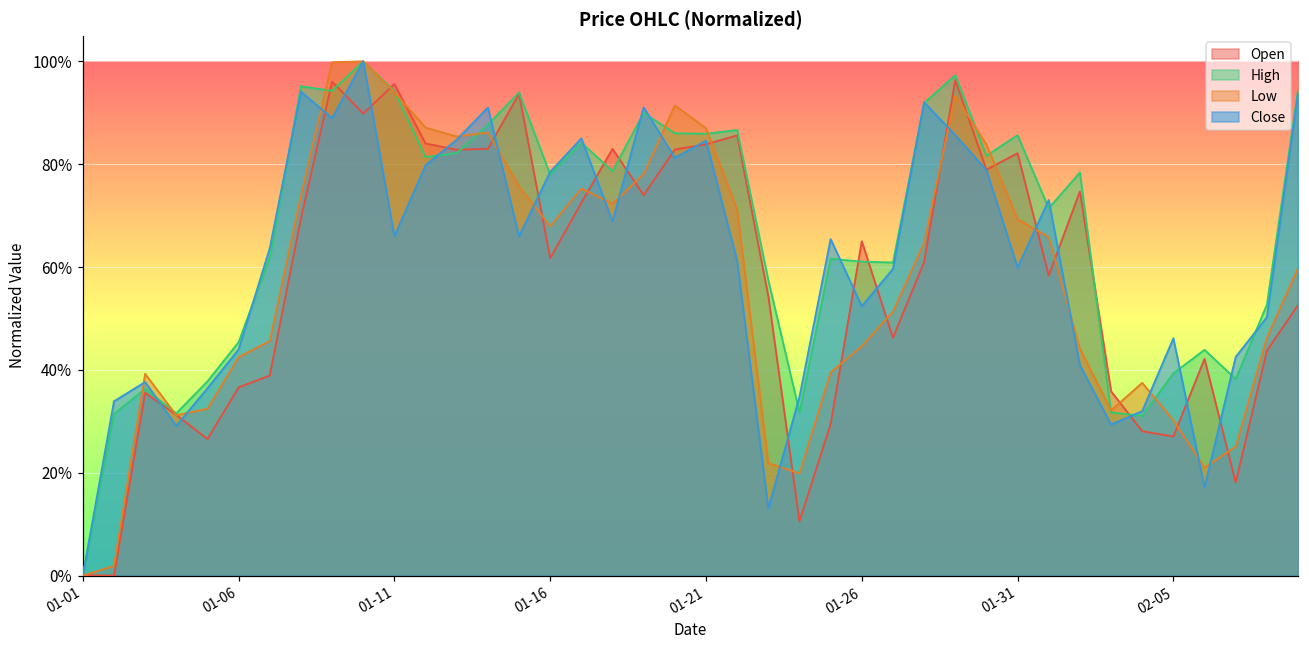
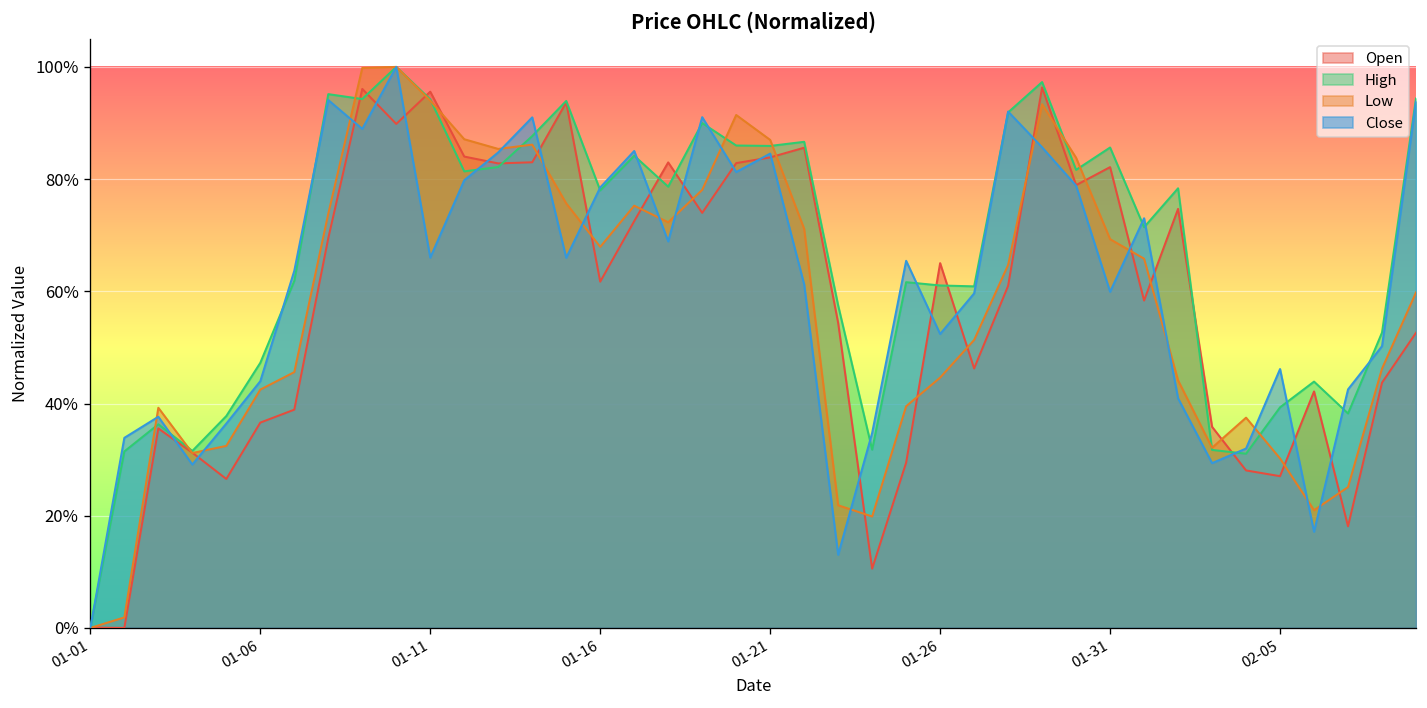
  {
    "High": {
-     "01-06": "45%",
+     "01-06": "47%",
      "01-21": "86%",
      "01-26": "61%",
      "01-31": "86%",
      "02-05": "39%"
    },
    "Close": {
      "01-06": "44%",
      "01-11": "66%",
      "01-21": "85%",
      "01-26": "52%",
      "01-31": "60%",
      "02-05": "46%"
    }
  }
